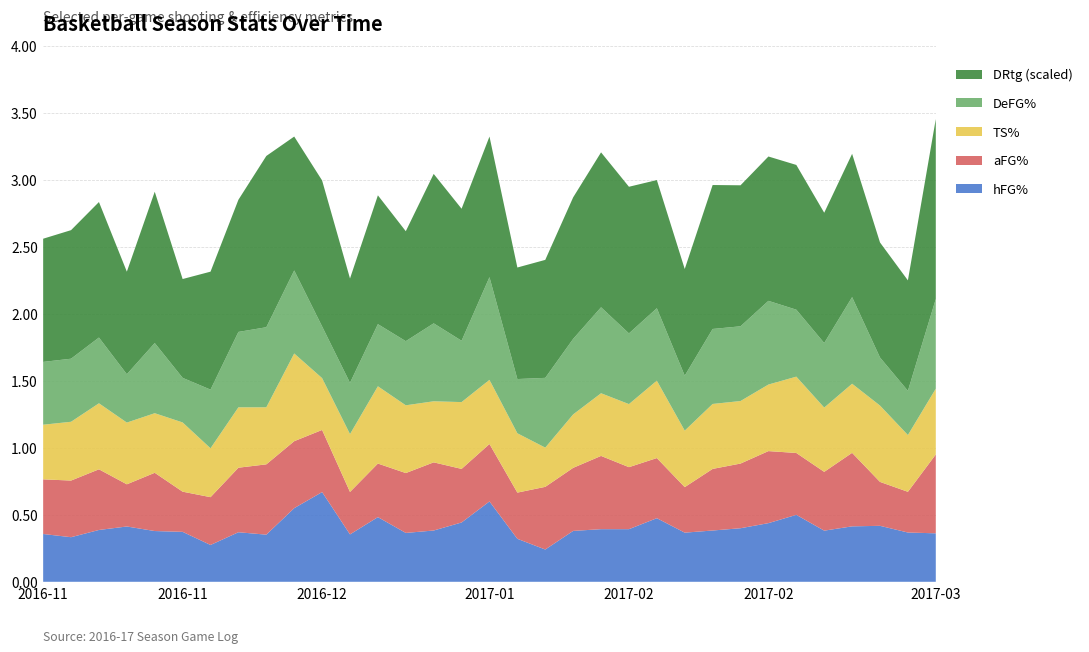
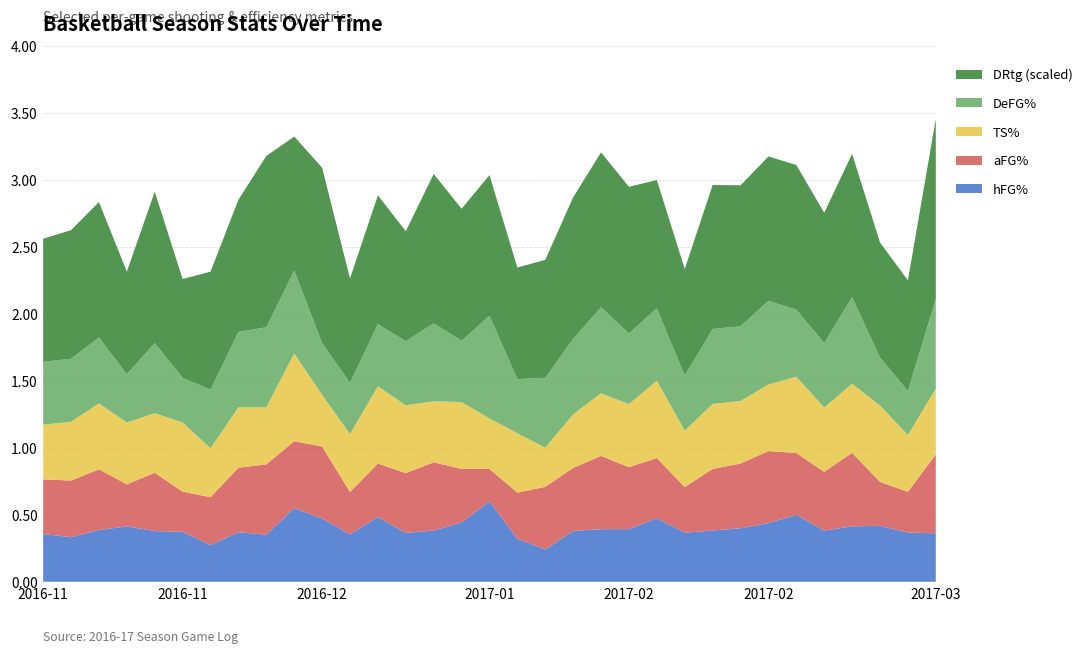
  {
    "hFG%": {
-     "2016-12": 0.67,
+     "2016-12": 0.47,
      "2017-01": 0.60,
      "2017-03": 0.36
    },
    "aFG%": {
-     "2016-12": 0.46,
-     "2017-01": 0.43,
+     "2016-12": 0.54,
+     "2017-01": 0.24,
      "2017-03": 0.59
    },
    "TS%": {
      "2016-12": 0.39,
-     "2017-01": 0.48,
+     "2017-01": 0.38,
      "2017-03": 0.49
    },
    "DeFG%": {
      "2016-12": 0.39,
      "2017-01": 0.77,
      "2017-03": 0.67
    },
    "DRtg (scaled)": {
-     "2016-12": 1.09,
+     "2016-12": 1.31,
      "2017-01": 1.05,
      "2017-03": 1.34
    }
  }
